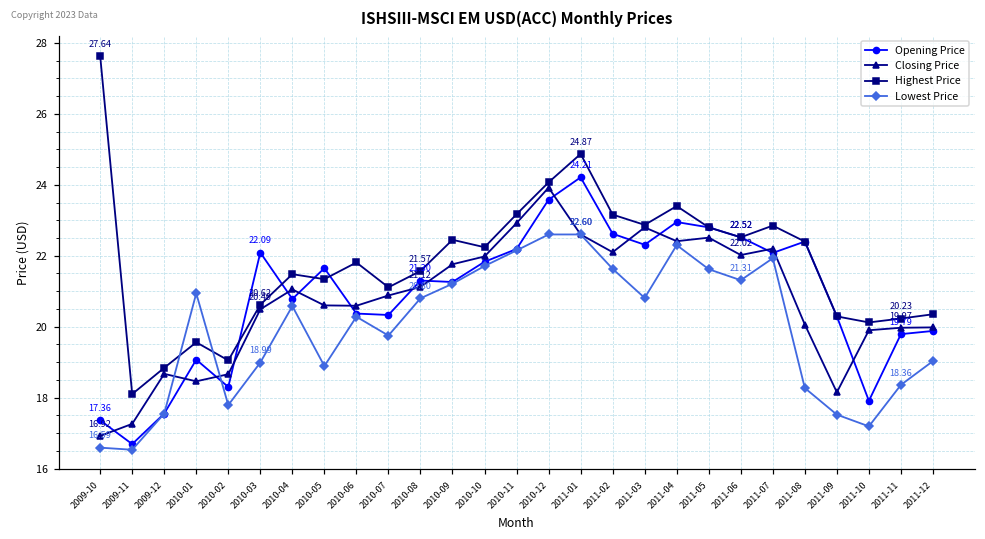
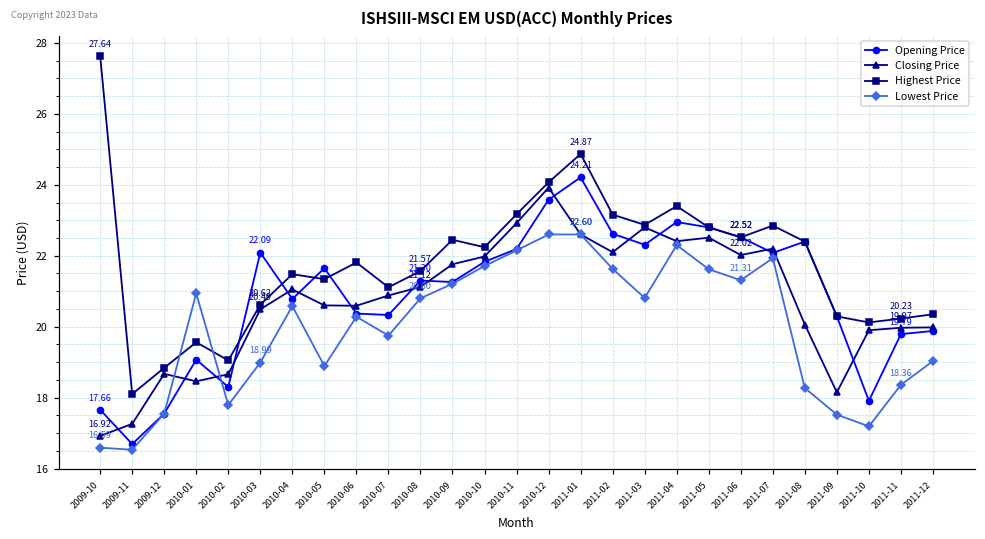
  {
    "Opening Price": {
-     "2009-10": 17.36,
+     "2009-10": 17.66,
      "2010-03": 22.09,
      "2011-01": 24.21
    },
    "Lowest Price": {
      "2010-03": 18.99,
      "2011-06": 21.31,
      "2011-11": 18.36
    }
  }
